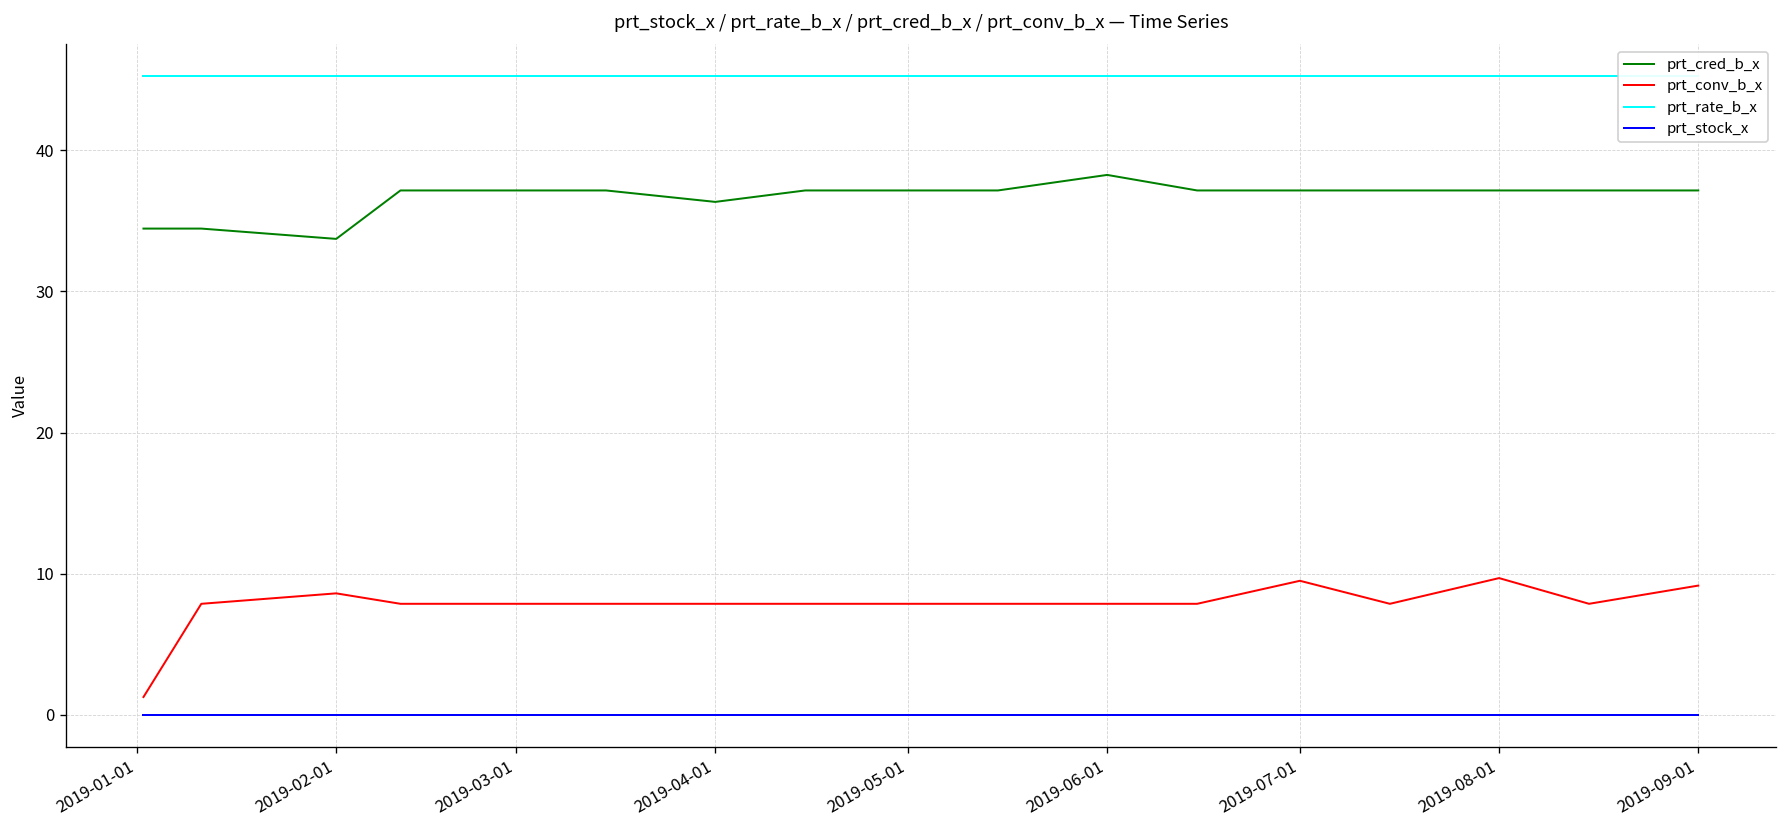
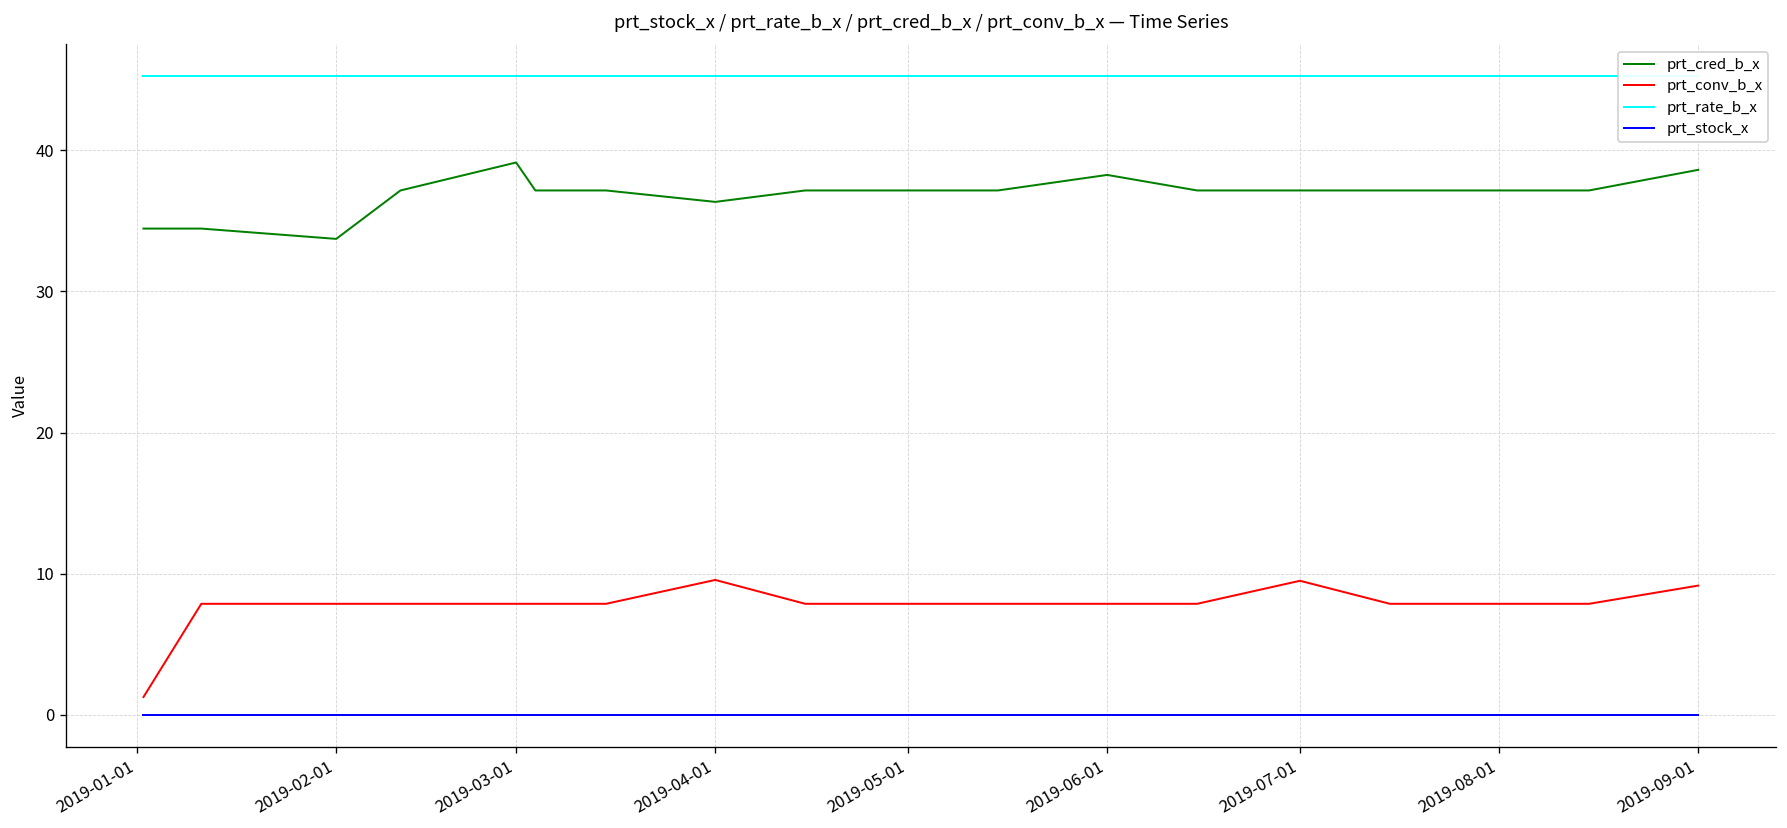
  {
    "prt_cred_b_x": {
      "2019-02-01": 33.7,
-     "2019-03-01": 37.1,
+     "2019-03-01": 39.1,
      "2019-04-01": 36.3,
      "2019-05-01": 37.1,
      "2019-06-01": 38.2,
      "2019-07-01": 37.1,
      "2019-08-01": 37.1,
-     "2019-09-01": 37.1
+     "2019-09-01": 38.6
    },
    "prt_conv_b_x": {
-     "2019-02-01": 8.6,
+     "2019-02-01": 7.9,
      "2019-03-01": 7.9,
-     "2019-04-01": 7.9,
+     "2019-04-01": 9.6,
      "2019-05-01": 7.9,
      "2019-06-01": 7.9,
      "2019-07-01": 9.5,
-     "2019-08-01": 9.7,
+     "2019-08-01": 7.9,
      "2019-09-01": 9.2
    },
    "prt_rate_b_x": {
      "2019-02-01": 45.2,
      "2019-03-01": 45.2,
      "2019-04-01": 45.2,
      "2019-05-01": 45.2,
      "2019-06-01": 45.2,
      "2019-07-01": 45.2,
      "2019-08-01": 45.2
    },
    "prt_stock_x": {
      "2019-02-01": 0.0,
      "2019-03-01": 0.0,
      "2019-04-01": 0.0,
      "2019-05-01": 0.0,
      "2019-06-01": 0.0,
      "2019-07-01": 0.0,
      "2019-08-01": 0.0,
      "2019-09-01": 0.0
    }
  }
